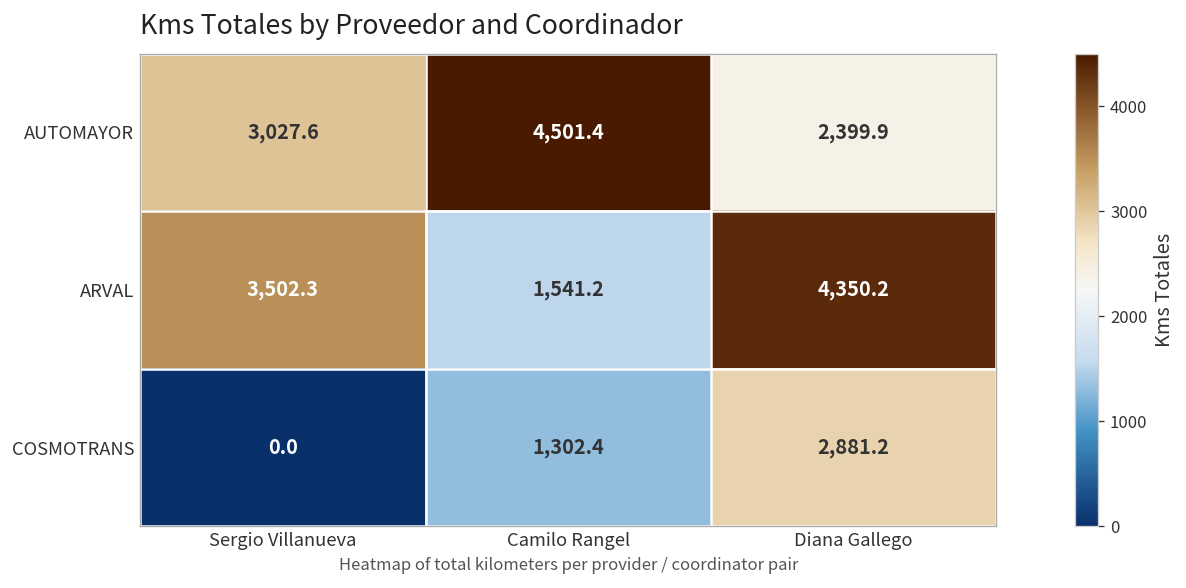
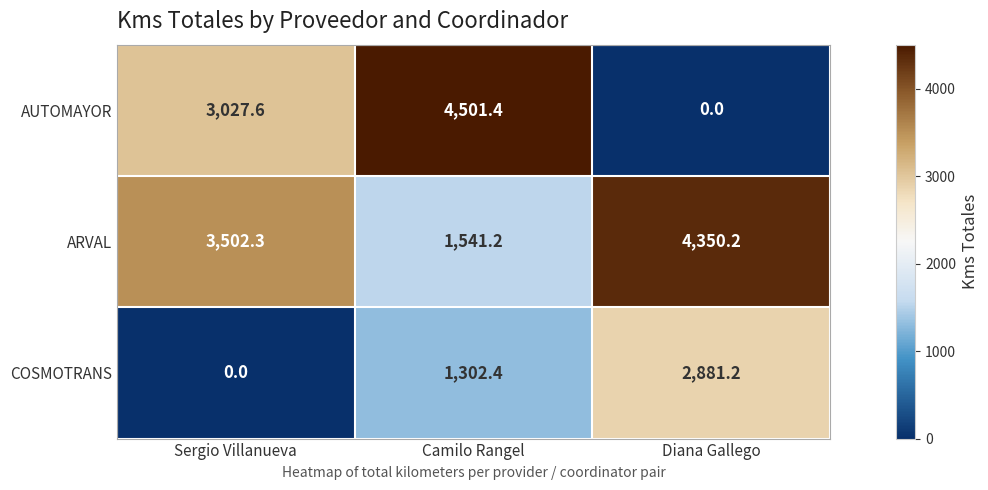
  {
    "AUTOMAYOR": {
      "Sergio Villanueva": "3,027.6",
      "Camilo Rangel": "4,501.4",
-     "Diana Gallego": "2,399.9"
+     "Diana Gallego": "0.0"
    },
    "ARVAL": {
      "Sergio Villanueva": "3,502.3",
      "Camilo Rangel": "1,541.2",
      "Diana Gallego": "4,350.2"
    },
    "COSMOTRANS": {
      "Sergio Villanueva": "0.0",
      "Camilo Rangel": "1,302.4",
      "Diana Gallego": "2,881.2"
    }
  }
